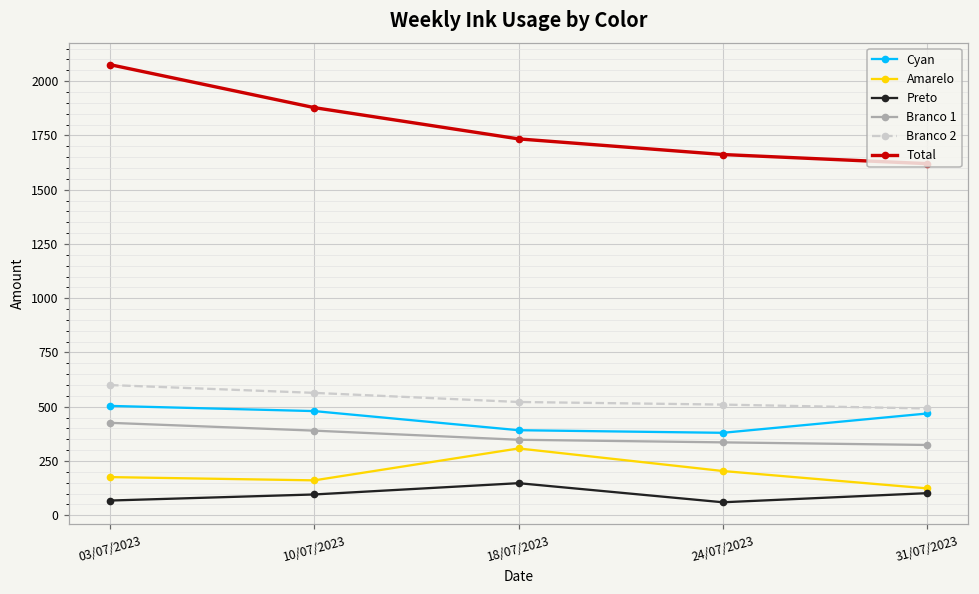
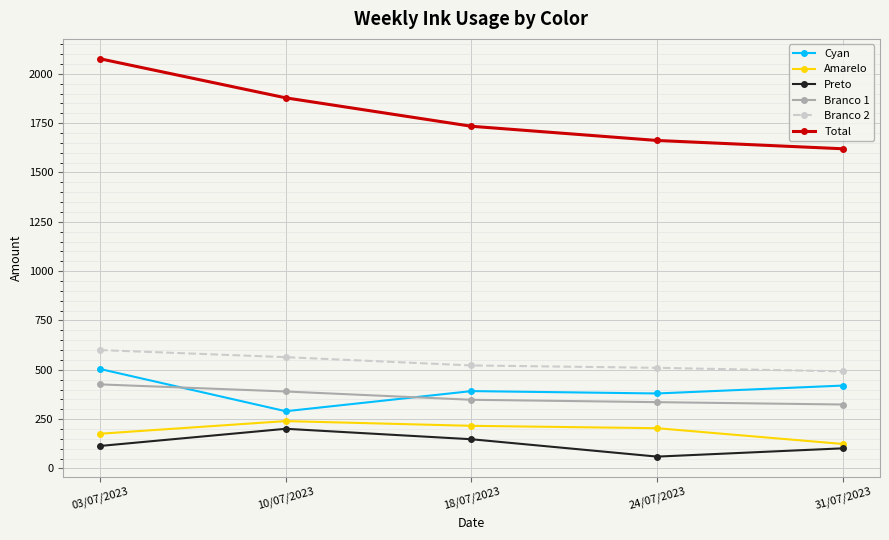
  {
    "Cyan": {
      "03/07/2023": 500,
-     "10/07/2023": 480,
+     "10/07/2023": 290,
      "18/07/2023": 390,
      "24/07/2023": 380,
-     "31/07/2023": 470
+     "31/07/2023": 420
    },
    "Amarelo": {
      "03/07/2023": 180,
-     "10/07/2023": 160,
-     "18/07/2023": 310,
+     "10/07/2023": 240,
+     "18/07/2023": 220,
      "24/07/2023": 200,
      "31/07/2023": 120
    },
    "Preto": {
-     "03/07/2023": 70,
-     "10/07/2023": 100,
+     "03/07/2023": 110,
+     "10/07/2023": 200,
      "18/07/2023": 150,
      "24/07/2023": 60,
      "31/07/2023": 100
    },
    "Total": {
      "03/07/2023": 2080,
      "10/07/2023": 1880,
      "18/07/2023": 1730,
      "24/07/2023": 1660,
      "31/07/2023": 1620
    }
  }
